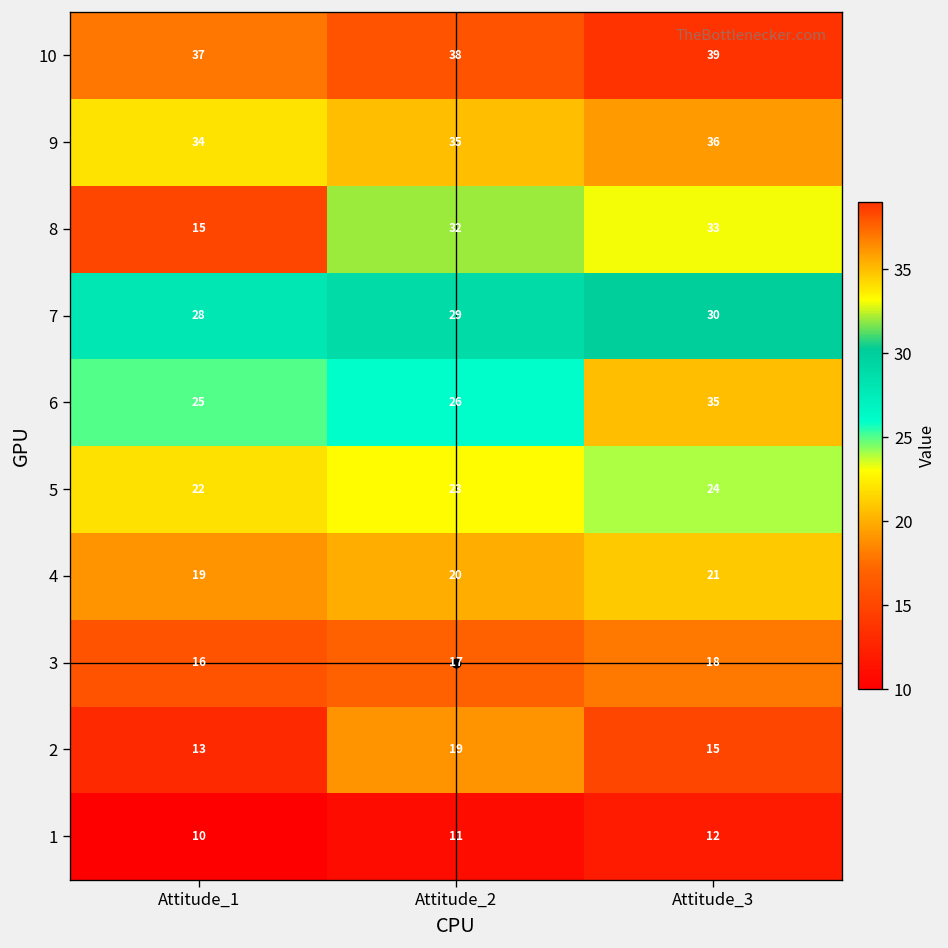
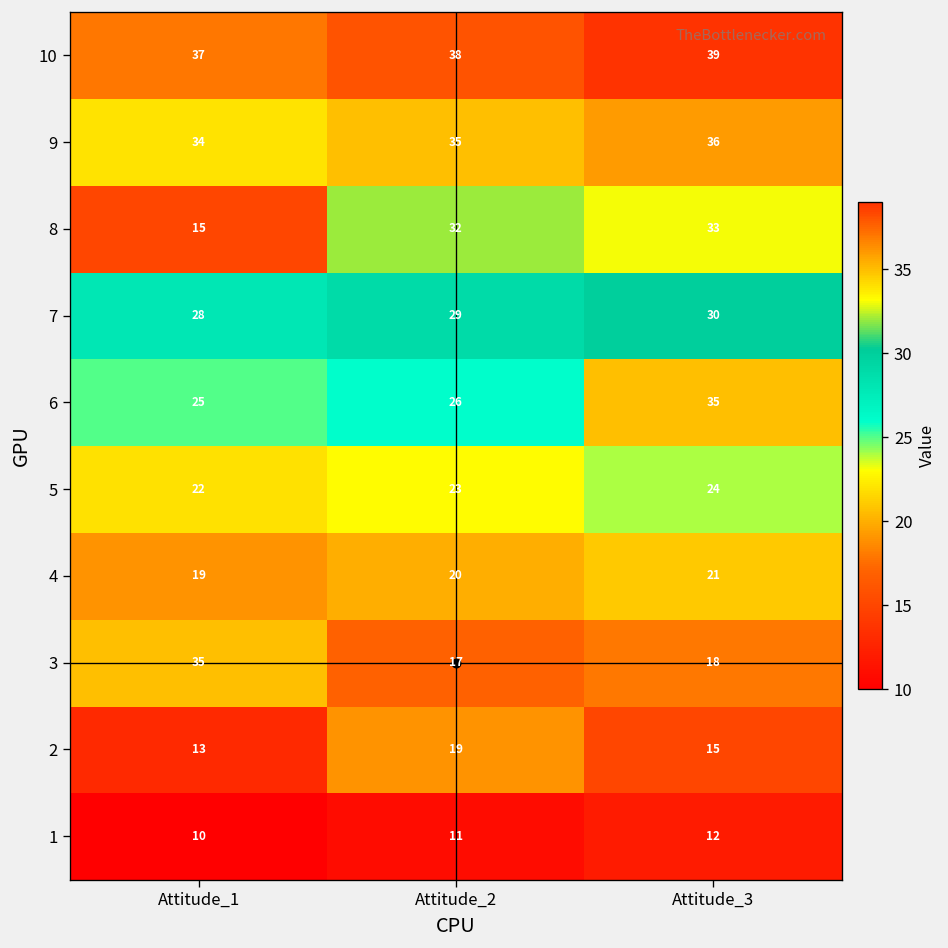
  {
    "10": {
      "Attitude_1": 37,
      "Attitude_2": 38
    },
    "9": {
      "Attitude_1": 34,
      "Attitude_2": 35,
      "Attitude_3": 36
    },
    "8": {
      "Attitude_1": 15,
      "Attitude_2": 32,
      "Attitude_3": 33
    },
    "7": {
      "Attitude_1": 28,
      "Attitude_2": 29,
      "Attitude_3": 30
    },
    "6": {
      "Attitude_1": 25,
      "Attitude_2": 26,
      "Attitude_3": 35
    },
    "5": {
      "Attitude_1": 22,
      "Attitude_2": 23,
      "Attitude_3": 24
    },
    "4": {
      "Attitude_1": 19,
      "Attitude_2": 20,
      "Attitude_3": 21
    },
    "3": {
-     "Attitude_1": 16,
+     "Attitude_1": 35,
      "Attitude_3": 18
    },
    "2": {
      "Attitude_1": 13,
      "Attitude_2": 19,
      "Attitude_3": 15
    },
    "1": {
      "Attitude_1": 10,
      "Attitude_2": 11,
      "Attitude_3": 12
    }
  }
